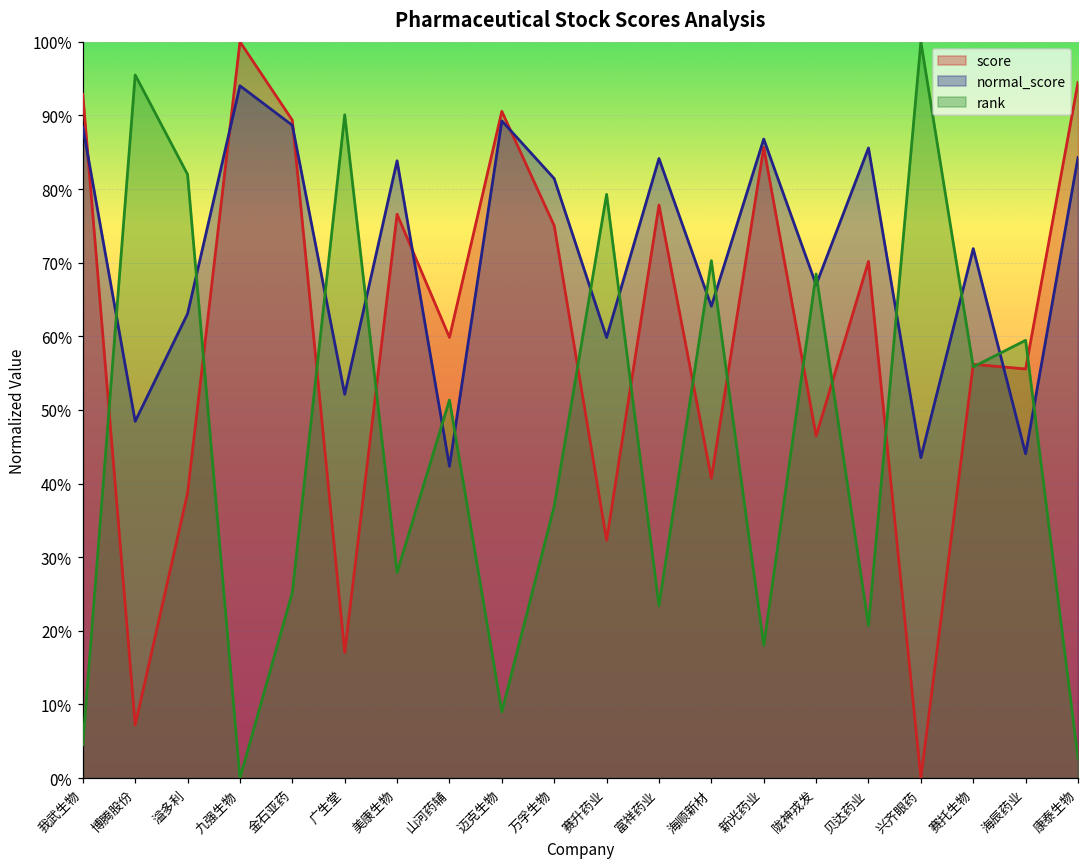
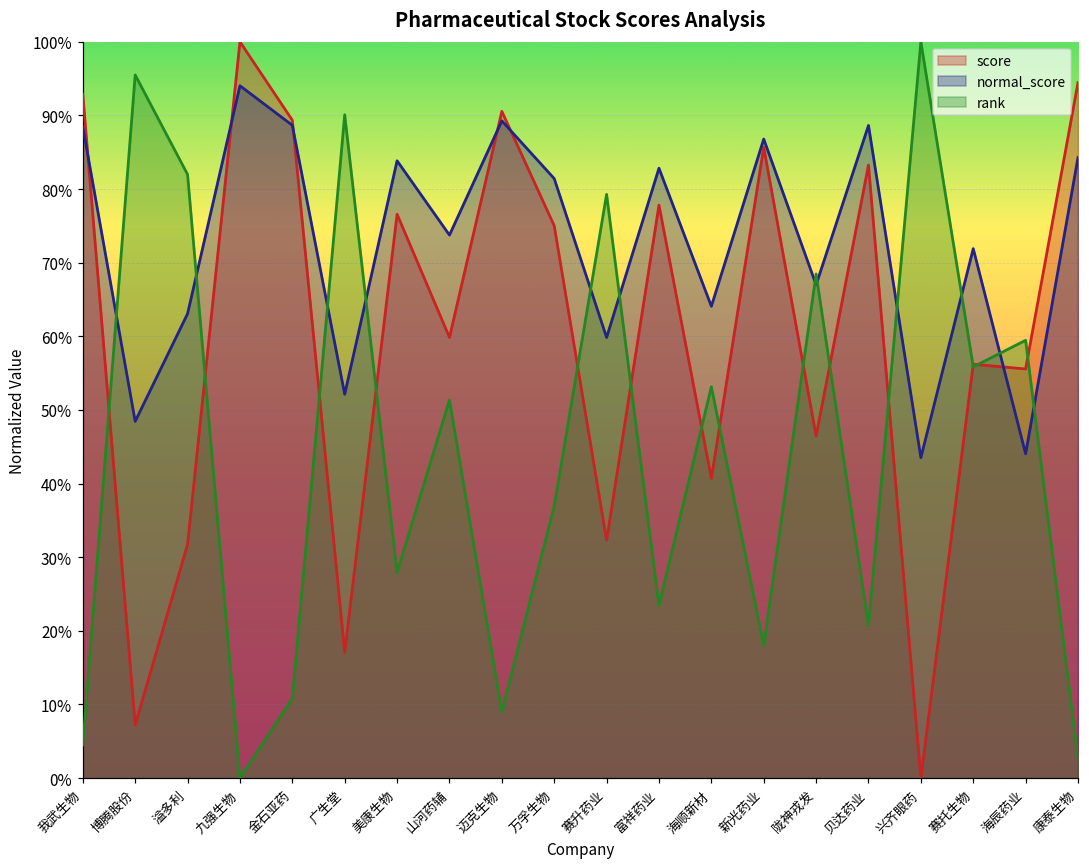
  {
    "score": {
      "我武生物": "93%",
      "博腾股份": "7%",
-     "溢多利": "39%",
+     "溢多利": "32%",
      "九强生物": "100%",
      "金石亚药": "89%",
      "广生堂": "17%",
      "美康生物": "77%",
      "山河药辅": "60%",
      "迈克生物": "91%",
      "万孚生物": "75%",
      "赛升药业": "32%",
      "富祥药业": "78%",
      "海顺新材": "41%",
      "新光药业": "86%",
      "陇神戎发": "46%",
-     "贝达药业": "70%",
+     "贝达药业": "83%",
      "兴齐眼药": "0%",
      "海辰药业": "56%",
      "康泰生物": "94%"
    },
    "normal_score": {
      "我武生物": "88%",
      "博腾股份": "48%",
      "溢多利": "63%",
      "九强生物": "94%",
      "金石亚药": "89%",
      "广生堂": "52%",
      "美康生物": "84%",
-     "山河药辅": "42%",
+     "山河药辅": "74%",
      "迈克生物": "89%",
      "万孚生物": "81%",
      "赛升药业": "60%",
-     "富祥药业": "84%",
+     "富祥药业": "83%",
      "海顺新材": "64%",
      "新光药业": "87%",
      "陇神戎发": "67%",
-     "贝达药业": "86%",
+     "贝达药业": "89%",
      "兴齐眼药": "44%",
      "赛托生物": "72%",
      "海辰药业": "44%",
      "康泰生物": "84%"
    },
    "rank": {
      "我武生物": "5%",
      "博腾股份": "95%",
      "溢多利": "82%",
      "九强生物": "0%",
-     "金石亚药": "25%",
+     "金石亚药": "11%",
      "广生堂": "90%",
      "美康生物": "28%",
      "山河药辅": "51%",
      "迈克生物": "9%",
      "万孚生物": "37%",
      "赛升药业": "79%",
      "富祥药业": "23%",
-     "海顺新材": "70%",
+     "海顺新材": "53%",
      "新光药业": "18%",
      "陇神戎发": "68%",
      "贝达药业": "21%",
      "兴齐眼药": "100%",
      "海辰药业": "59%",
      "康泰生物": "3%"
    }
  }
